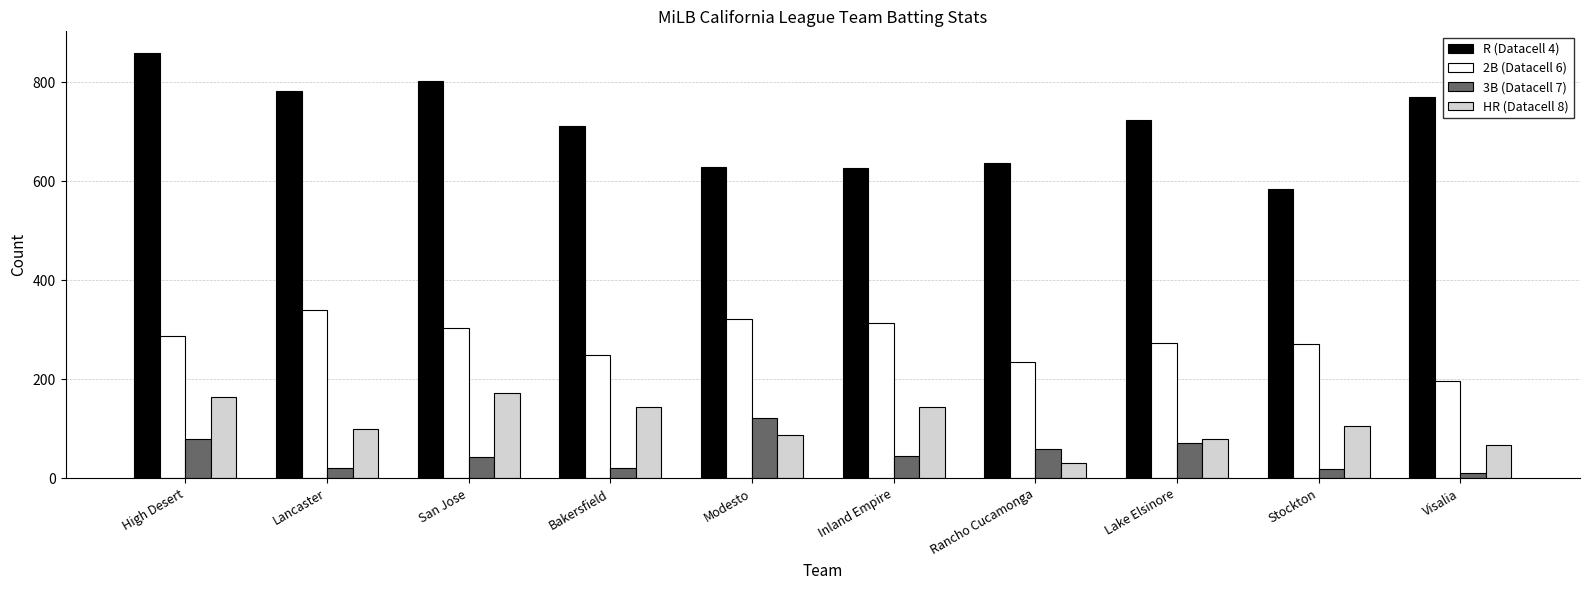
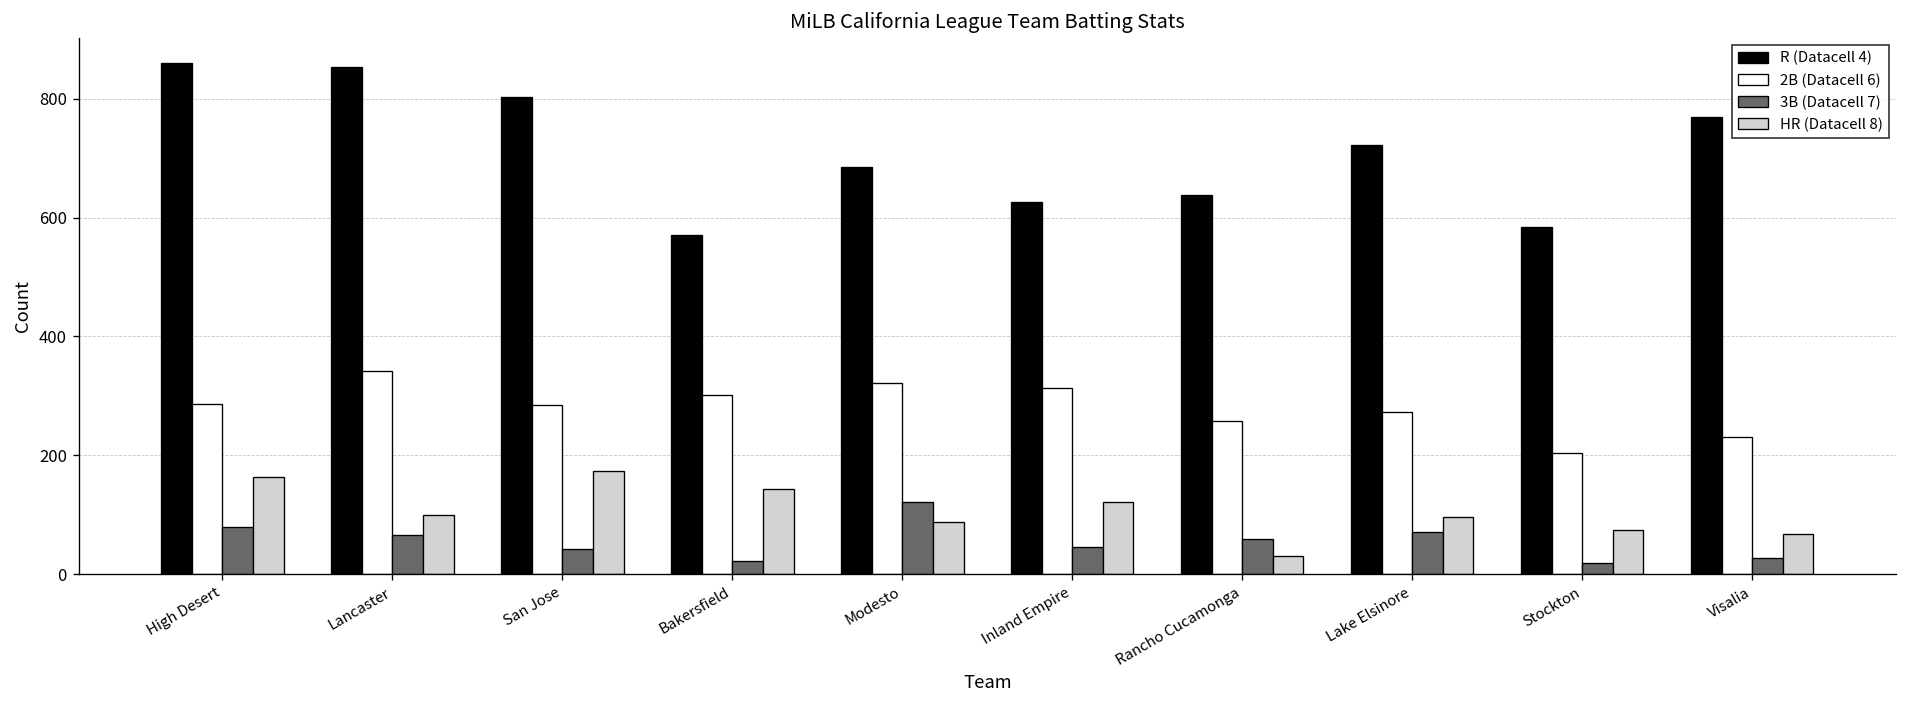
  {
    "R (Datacell 4)": {
      "High Desert": 860,
-     "Lancaster": 780,
+     "Lancaster": 850,
      "San Jose": 800,
-     "Bakersfield": 710,
-     "Modesto": 630,
+     "Bakersfield": 570,
+     "Modesto": 690,
      "Inland Empire": 630,
      "Rancho Cucamonga": 640,
      "Lake Elsinore": 720,
      "Stockton": 590,
      "Visalia": 770
    },
    "2B (Datacell 6)": {
      "High Desert": 290,
      "Lancaster": 340,
-     "San Jose": 300,
-     "Bakersfield": 250,
+     "San Jose": 280,
+     "Bakersfield": 300,
      "Modesto": 320,
      "Inland Empire": 310,
-     "Rancho Cucamonga": 240,
+     "Rancho Cucamonga": 260,
      "Lake Elsinore": 270,
-     "Stockton": 270,
-     "Visalia": 200
+     "Stockton": 200,
+     "Visalia": 230
    },
    "3B (Datacell 7)": {
      "High Desert": 80,
-     "Lancaster": 20,
+     "Lancaster": 70,
      "San Jose": 40,
      "Bakersfield": 20,
      "Modesto": 120,
      "Inland Empire": 50,
      "Rancho Cucamonga": 60,
      "Lake Elsinore": 70,
      "Stockton": 20,
-     "Visalia": 10
+     "Visalia": 30
    },
    "HR (Datacell 8)": {
      "High Desert": 160,
      "Lancaster": 100,
      "San Jose": 170,
      "Bakersfield": 140,
      "Modesto": 90,
-     "Inland Empire": 140,
+     "Inland Empire": 120,
      "Rancho Cucamonga": 30,
-     "Lake Elsinore": 80,
-     "Stockton": 110,
+     "Lake Elsinore": 100,
+     "Stockton": 80,
      "Visalia": 70
    }
  }
